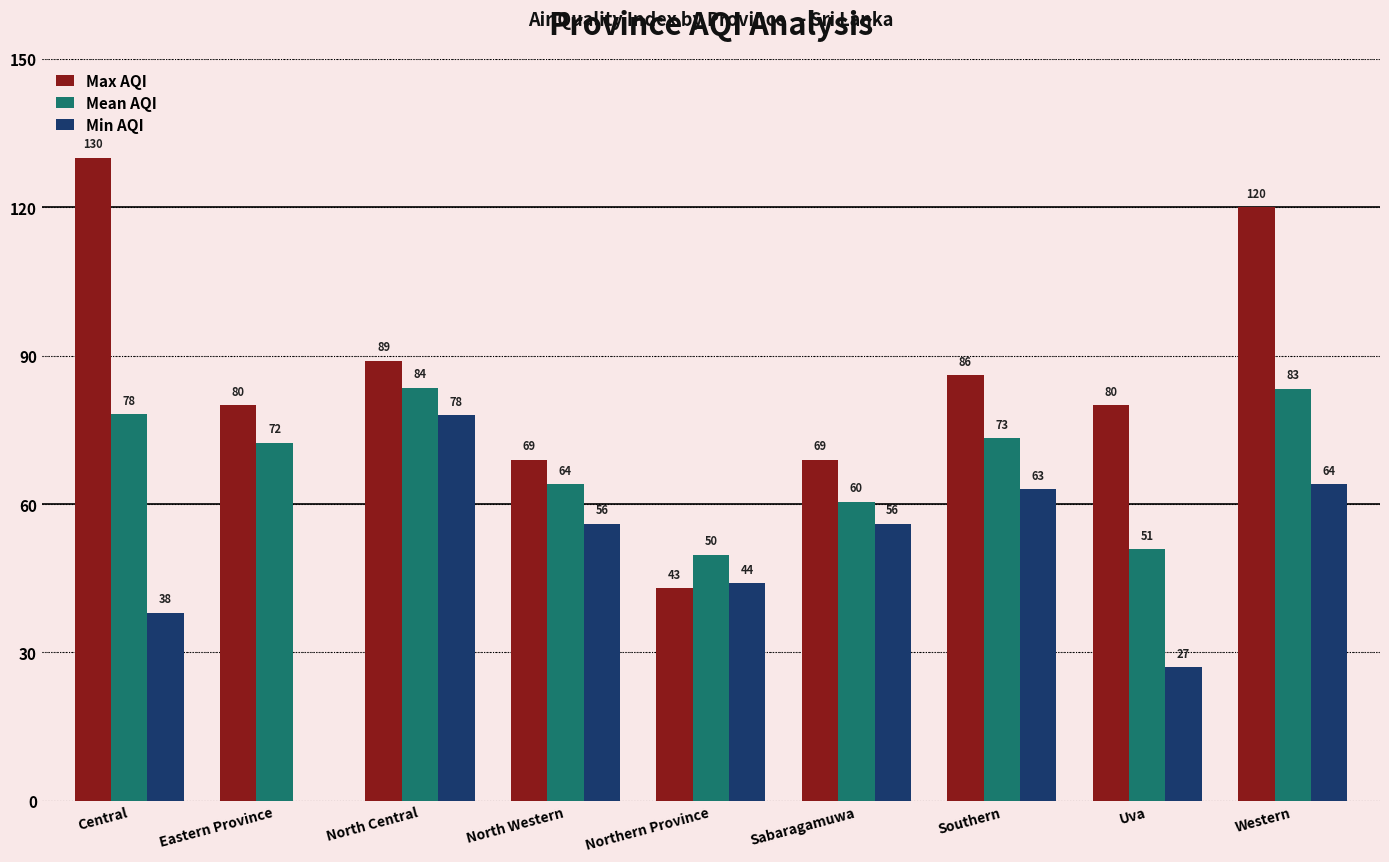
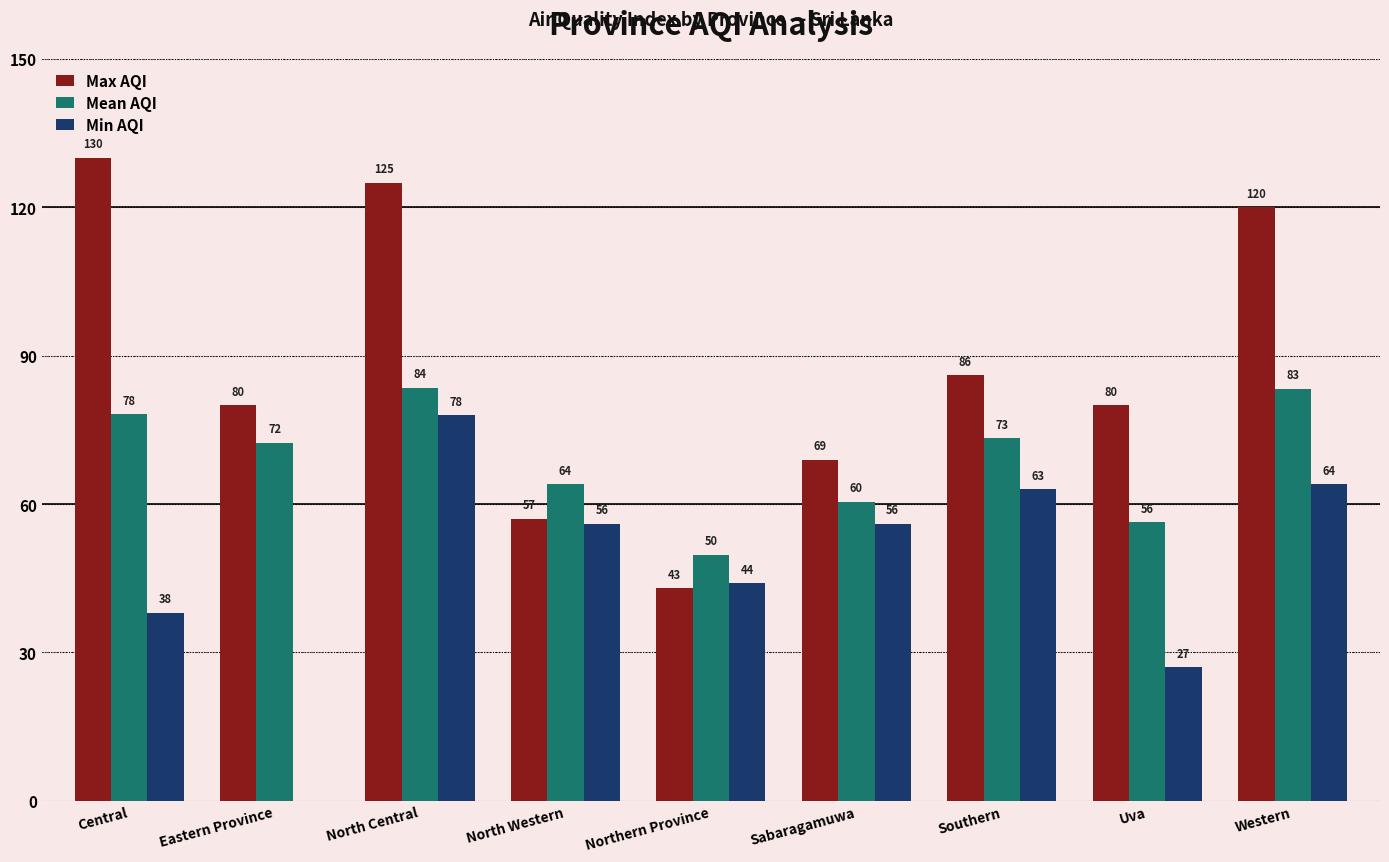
  {
    "Max AQI": {
      "Central": 130,
      "Eastern Province": 80,
-     "North Central": 89,
-     "North Western": 69,
+     "North Central": 125,
+     "North Western": 57,
      "Northern Province": 43,
      "Sabaragamuwa": 69,
      "Southern": 86,
      "Uva": 80,
      "Western": 120
    },
    "Mean AQI": {
      "Central": 78,
      "Eastern Province": 72,
      "North Central": 84,
      "North Western": 64,
      "Northern Province": 50,
      "Sabaragamuwa": 60,
      "Southern": 73,
-     "Uva": 51,
+     "Uva": 56,
      "Western": 83
    },
    "Min AQI": {
      "Central": 38,
      "North Central": 78,
      "North Western": 56,
      "Northern Province": 44,
      "Sabaragamuwa": 56,
      "Southern": 63,
      "Uva": 27,
      "Western": 64
    }
  }
